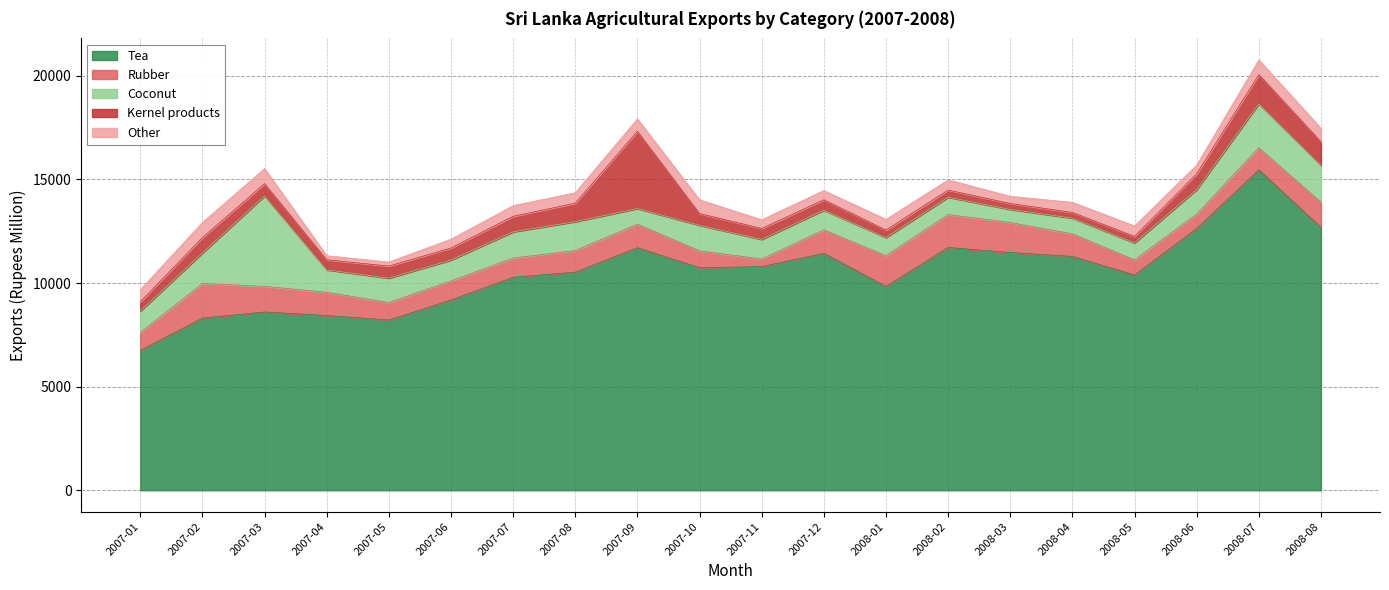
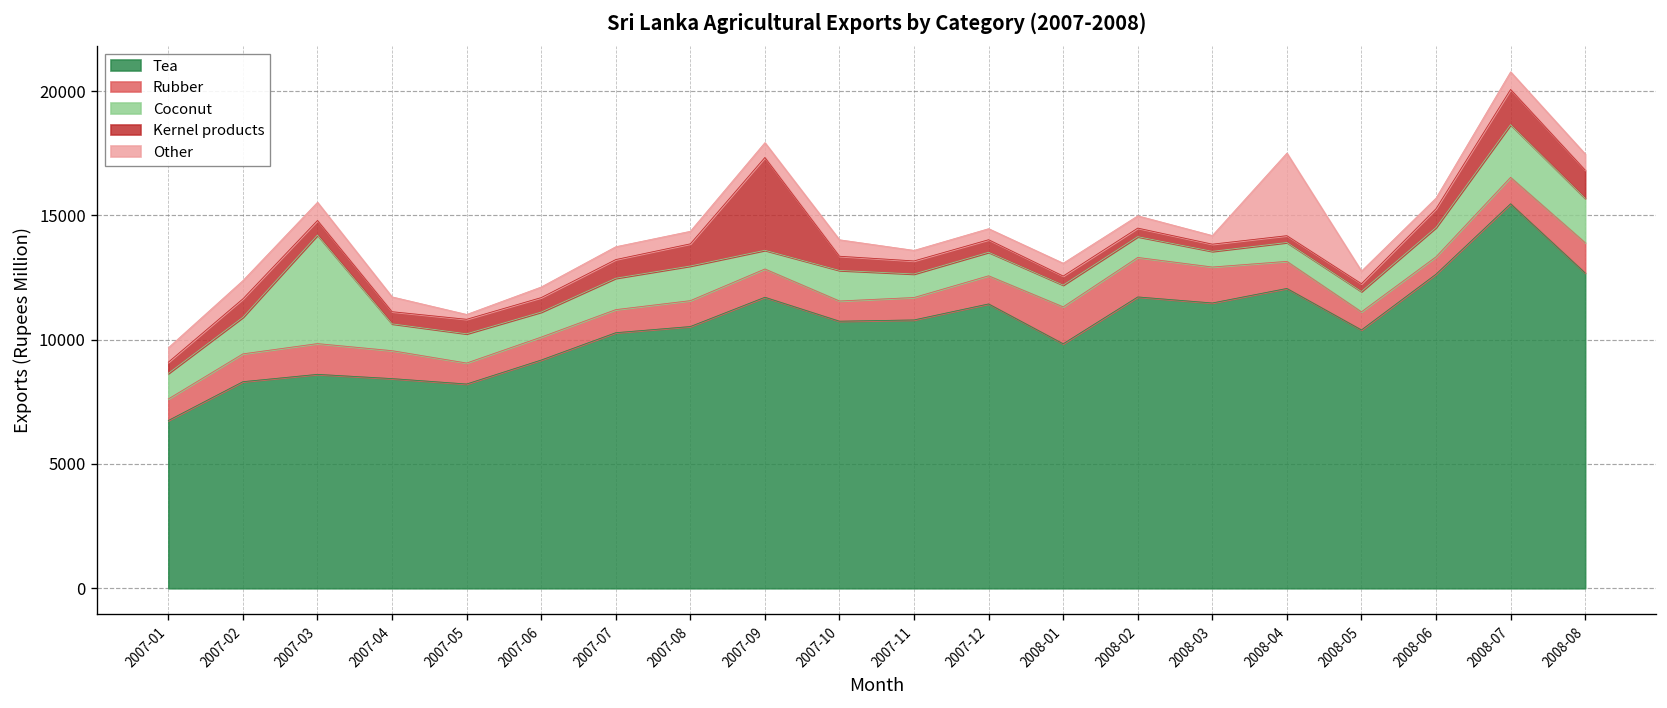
  {
    "Tea": {
      "2007-01": 6700,
      "2007-02": 8300,
      "2007-03": 8600,
      "2007-04": 8400,
      "2007-05": 8200,
      "2007-06": 9200,
      "2007-07": 10300,
      "2007-08": 10500,
      "2007-09": 11700,
      "2007-10": 10700,
      "2007-11": 10800,
      "2007-12": 11400,
      "2008-01": 9800,
      "2008-02": 11700,
      "2008-03": 11500,
-     "2008-04": 11300,
+     "2008-04": 12100,
      "2008-05": 10400,
      "2008-06": 12600,
      "2008-07": 15500,
      "2008-08": 12700
    },
    "Rubber": {
      "2007-01": 900,
-     "2007-02": 1700,
+     "2007-02": 1100,
      "2007-03": 1200,
      "2007-04": 1100,
      "2007-05": 800,
      "2007-06": 900,
      "2007-07": 900,
      "2007-08": 1000,
      "2007-09": 1100,
      "2007-10": 800,
-     "2007-11": 400,
+     "2007-11": 900,
      "2007-12": 1100,
      "2008-01": 1500,
      "2008-02": 1600,
      "2008-03": 1400,
      "2008-04": 1100,
      "2008-05": 700,
      "2008-06": 700,
      "2008-07": 1100,
      "2008-08": 1200
    },
    "Coconut": {
      "2007-01": 1000,
      "2007-02": 1500,
      "2007-03": 4400,
      "2007-04": 1100,
      "2007-05": 1200,
      "2007-06": 1000,
      "2007-07": 1300,
      "2007-08": 1400,
      "2007-09": 800,
      "2007-10": 1200,
      "2007-11": 900,
      "2007-12": 900,
      "2008-01": 900,
      "2008-02": 800,
      "2008-03": 600,
      "2008-04": 800,
      "2008-05": 800,
      "2008-06": 1200,
      "2008-07": 2100,
      "2008-08": 1800
    },
    "Kernel products": {
      "2007-01": 400,
      "2007-02": 700,
      "2007-03": 600,
      "2007-04": 500,
      "2007-05": 600,
      "2007-06": 600,
      "2007-07": 700,
      "2007-08": 900,
      "2007-09": 3700,
      "2007-10": 600,
      "2007-11": 500,
      "2007-12": 500,
      "2008-01": 400,
      "2008-02": 300,
      "2008-03": 300,
      "2008-04": 300,
      "2008-05": 300,
      "2008-06": 800,
      "2008-07": 1400,
      "2008-08": 1100
    },
    "Other": {
      "2007-01": 600,
      "2007-02": 700,
      "2007-03": 700,
-     "2007-04": 200,
+     "2007-04": 600,
      "2007-05": 200,
      "2007-06": 400,
      "2007-07": 500,
      "2007-08": 500,
      "2007-09": 600,
      "2007-10": 700,
      "2007-11": 400,
      "2007-12": 400,
      "2008-01": 500,
      "2008-02": 500,
      "2008-03": 300,
-     "2008-04": 500,
+     "2008-04": 3300,
      "2008-05": 500,
      "2008-06": 400,
      "2008-07": 700,
      "2008-08": 600
    }
  }
